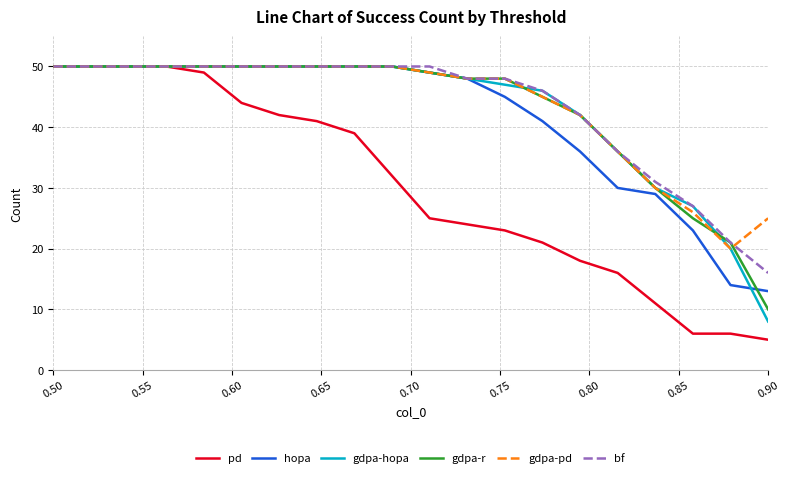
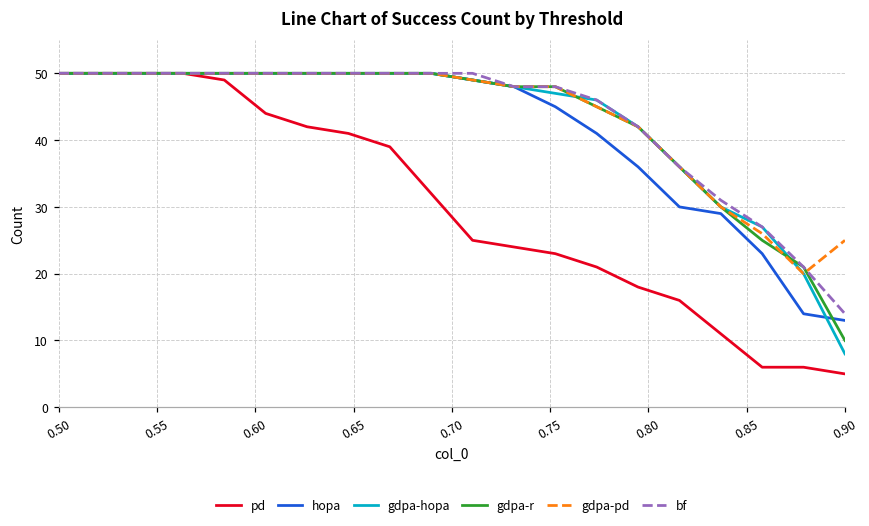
  {
    "pd": {
      "0.90": 5
    },
    "hopa": {
      "0.90": 13
    },
    "gdpa-hopa": {
      "0.90": 8
    },
    "gdpa-r": {
      "0.90": 10
    },
    "gdpa-pd": {
      "0.90": 25
    },
    "bf": {
-     "0.90": 16
+     "0.90": 14
    }
  }
